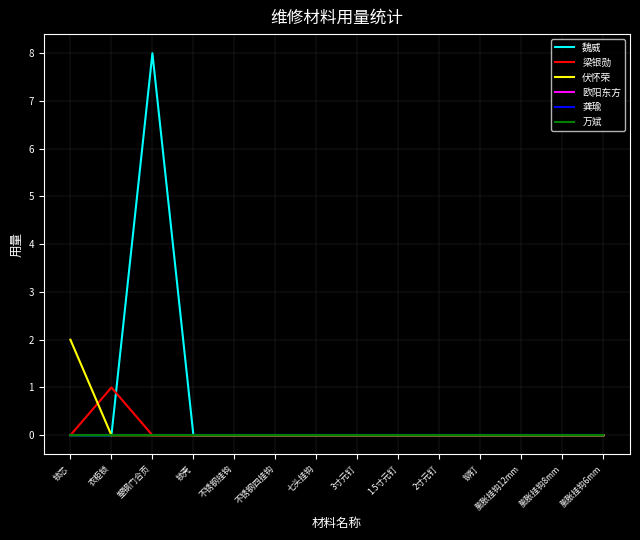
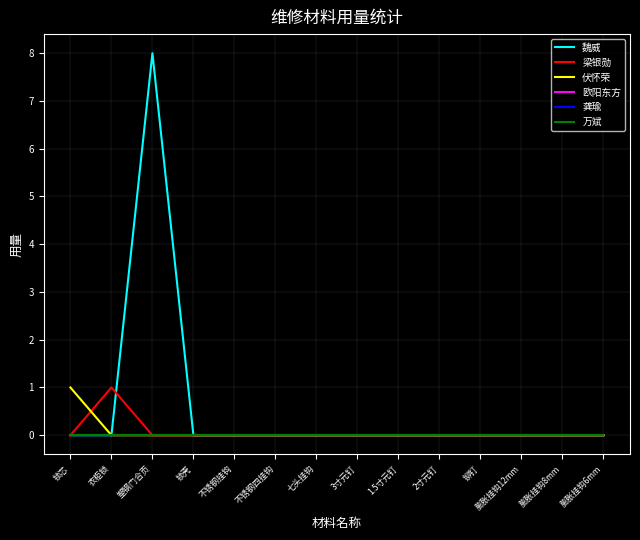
  {
    "魏威": {
      "塑钢门合页": 8
    },
    "梁银勋": {
      "衣柜锁": 1
    },
    "伏怀荣": {
-     "锁芯": 2
+     "锁芯": 1
    }
  }
